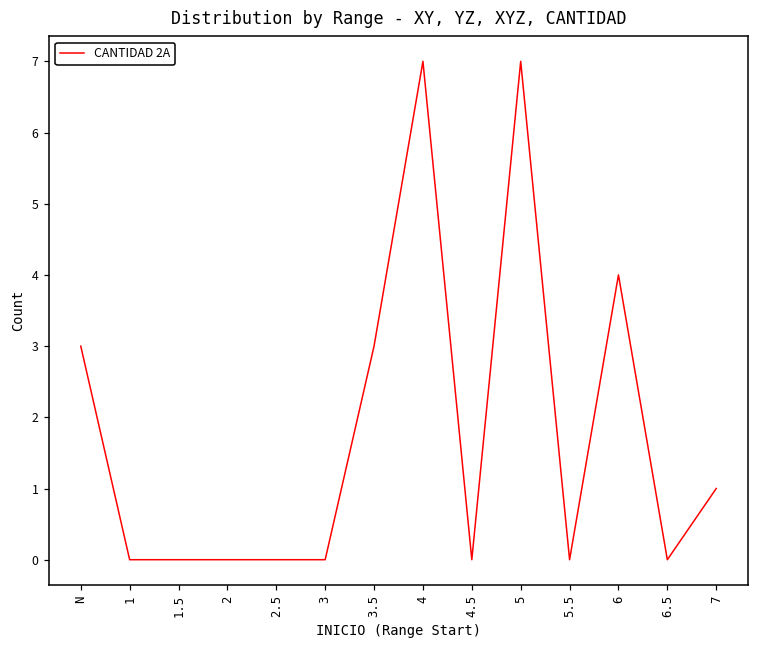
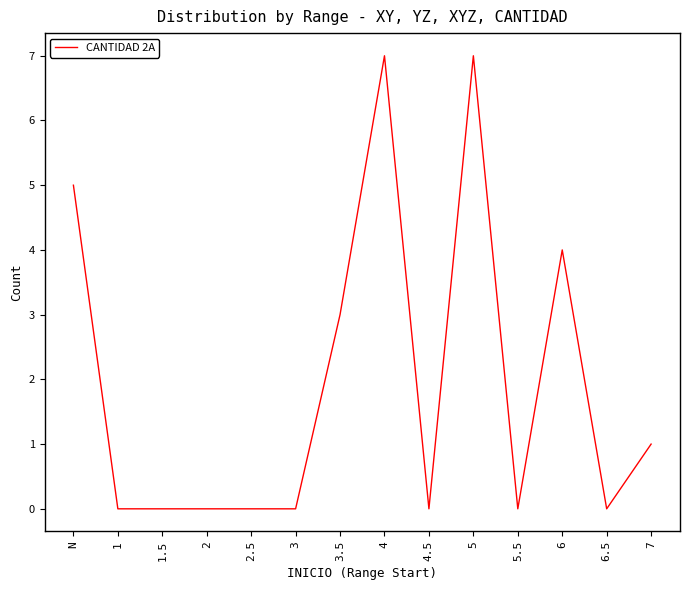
  {
-   "N": 3,
+   "N": 5,
    "1": 0,
    "1.5": 0,
    "2": 0,
    "2.5": 0,
    "3": 0,
    "3.5": 3,
    "4": 7,
    "4.5": 0,
    "5": 7,
    "5.5": 0,
    "6": 4,
    "6.5": 0,
    "7": 1
  }
